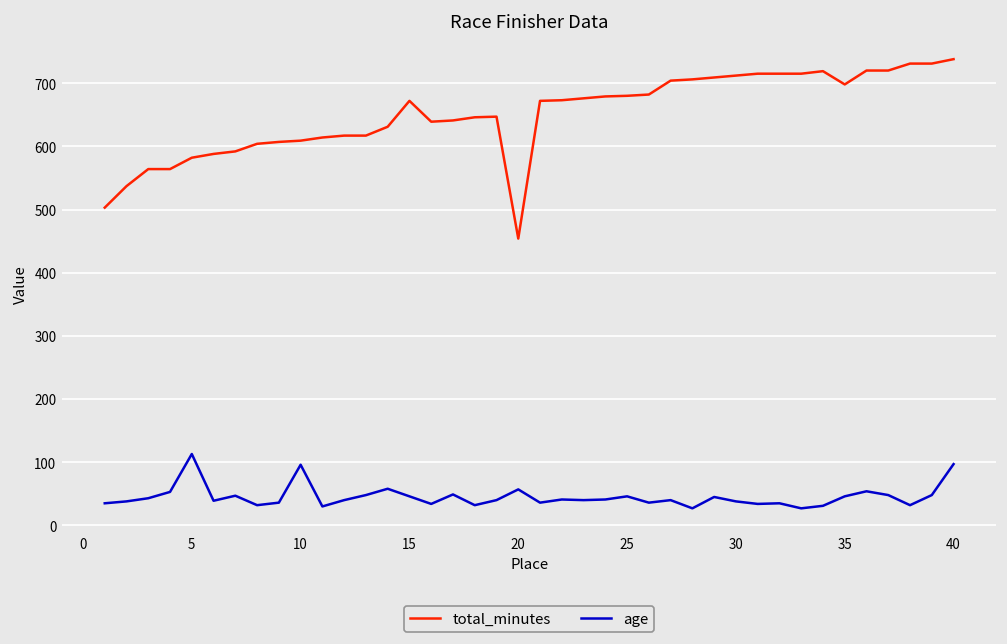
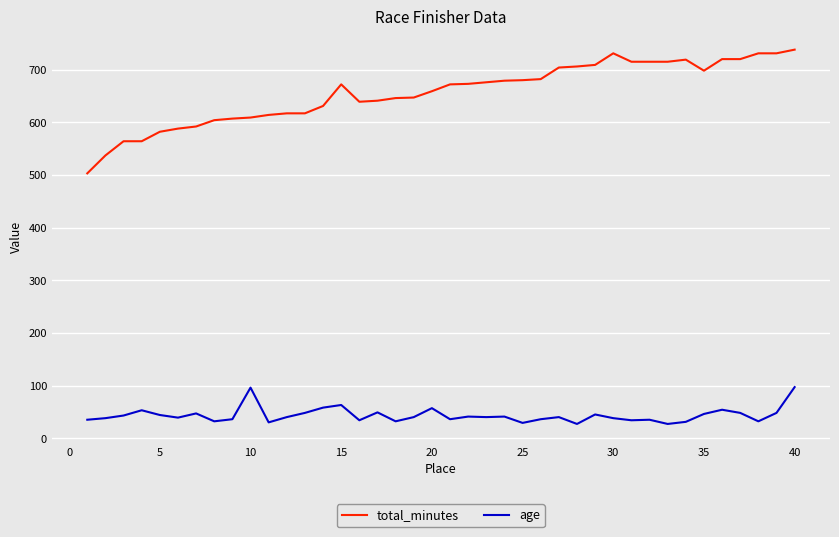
  {
    "total_minutes": {
      "5": 580,
      "10": 610,
      "15": 670,
-     "20": 450,
+     "20": 660,
      "25": 680,
-     "30": 710,
+     "30": 730,
      "35": 700,
      "40": 740
    },
    "age": {
-     "5": 110,
+     "5": 40,
      "10": 100,
-     "15": 50,
+     "15": 60,
      "20": 60,
-     "25": 50,
+     "25": 30,
      "30": 40,
      "35": 50,
      "40": 100
    }
  }
